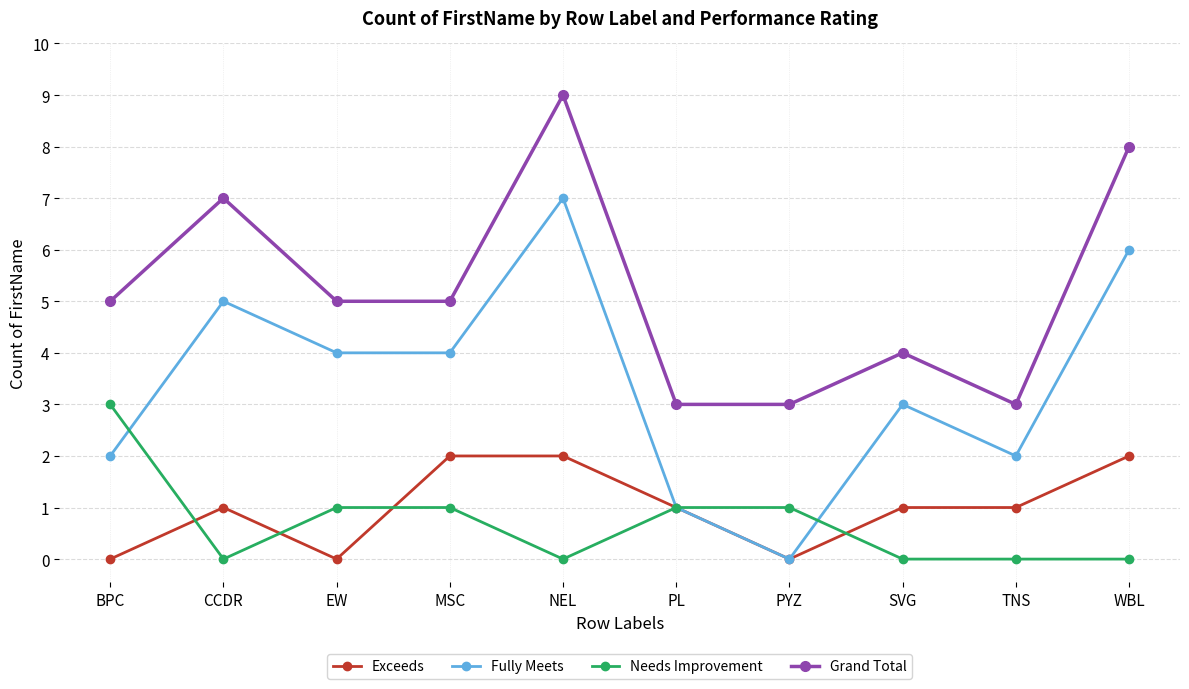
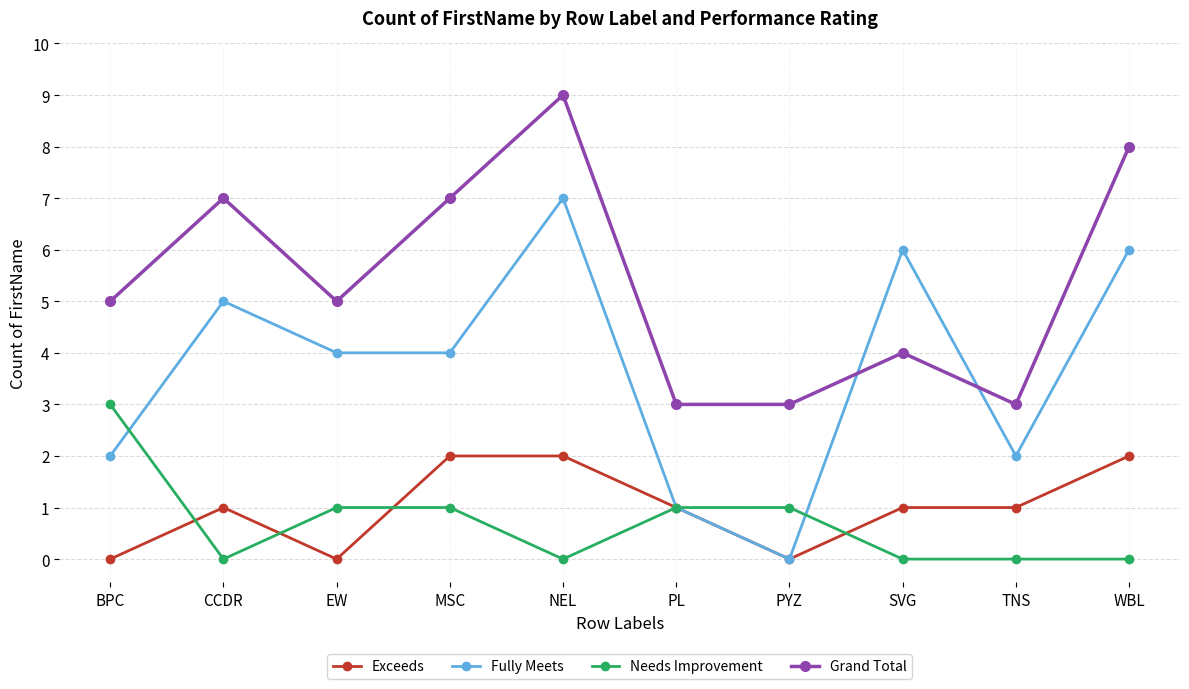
  {
    "Exceeds": {
      "BPC": 0,
      "CCDR": 1,
      "EW": 0,
      "MSC": 2,
      "NEL": 2,
      "SVG": 1,
      "TNS": 1,
      "WBL": 2
    },
    "Fully Meets": {
      "BPC": 2,
      "CCDR": 5,
      "EW": 4,
      "MSC": 4,
      "NEL": 7,
-     "SVG": 3,
+     "SVG": 6,
      "TNS": 2,
      "WBL": 6
    },
    "Needs Improvement": {
      "BPC": 3,
      "CCDR": 0,
      "EW": 1,
      "MSC": 1,
      "NEL": 0,
      "PYZ": 1,
      "SVG": 0,
      "TNS": 0,
      "WBL": 0
    },
    "Grand Total": {
      "BPC": 5,
      "CCDR": 7,
      "EW": 5,
-     "MSC": 5,
+     "MSC": 7,
      "NEL": 9,
      "PL": 3,
      "PYZ": 3,
      "SVG": 4,
      "TNS": 3,
      "WBL": 8
    }
  }
